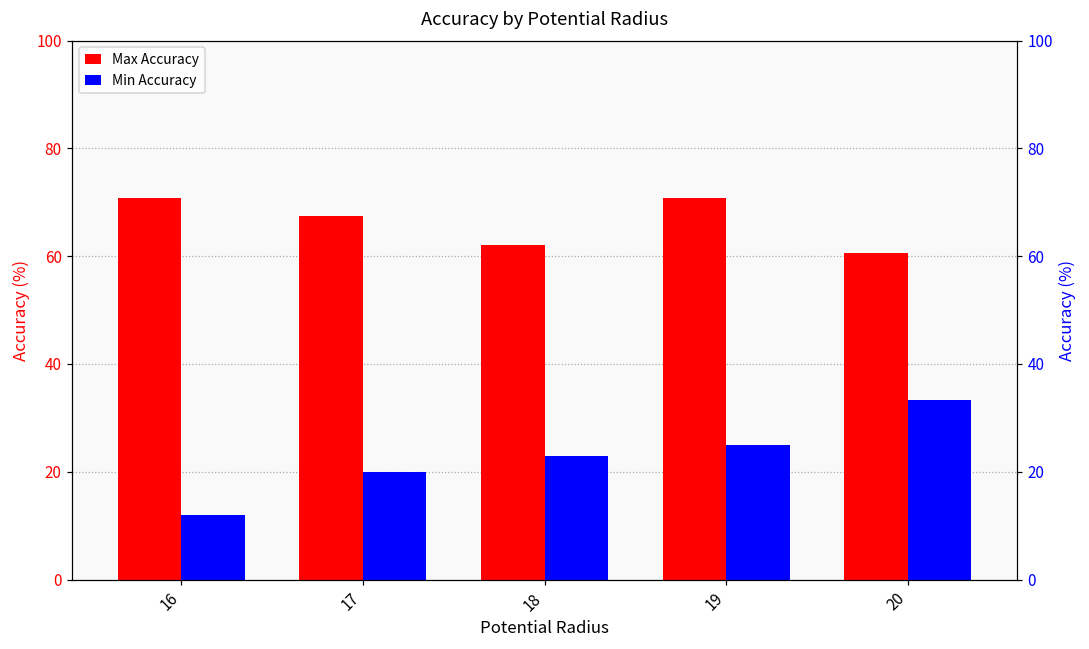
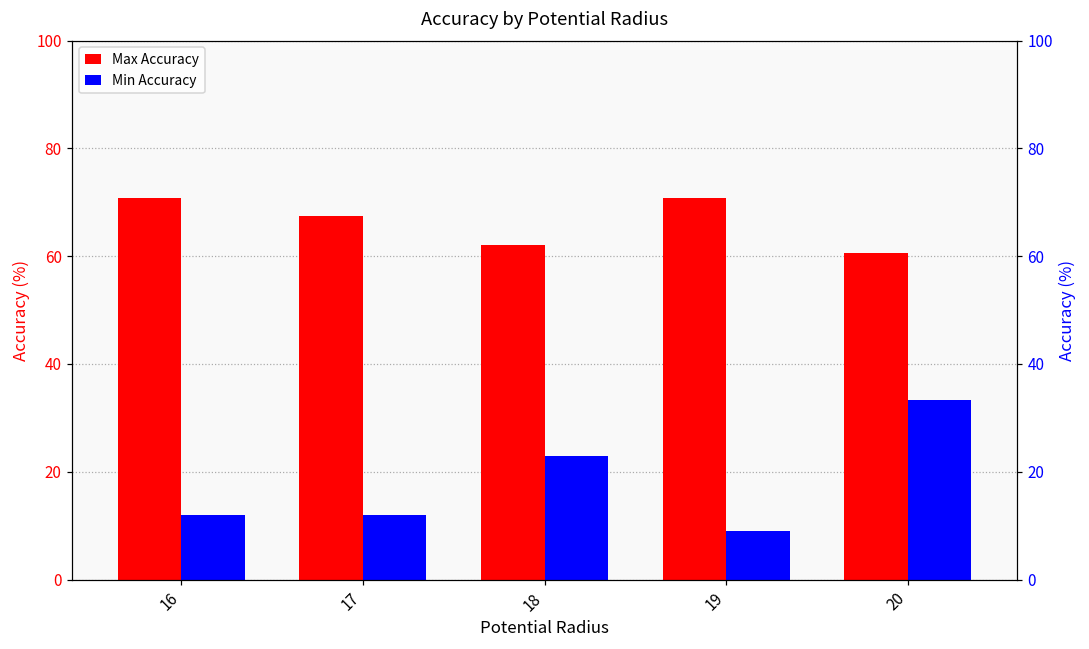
  {
    "Max Accuracy": {
      "16": 71,
      "17": 68,
      "18": 62,
      "19": 71,
      "20": 61
    },
    "Min Accuracy": {
      "16": 12,
-     "17": 20,
+     "17": 12,
      "18": 23,
-     "19": 25,
+     "19": 9,
      "20": 33
    }
  }
